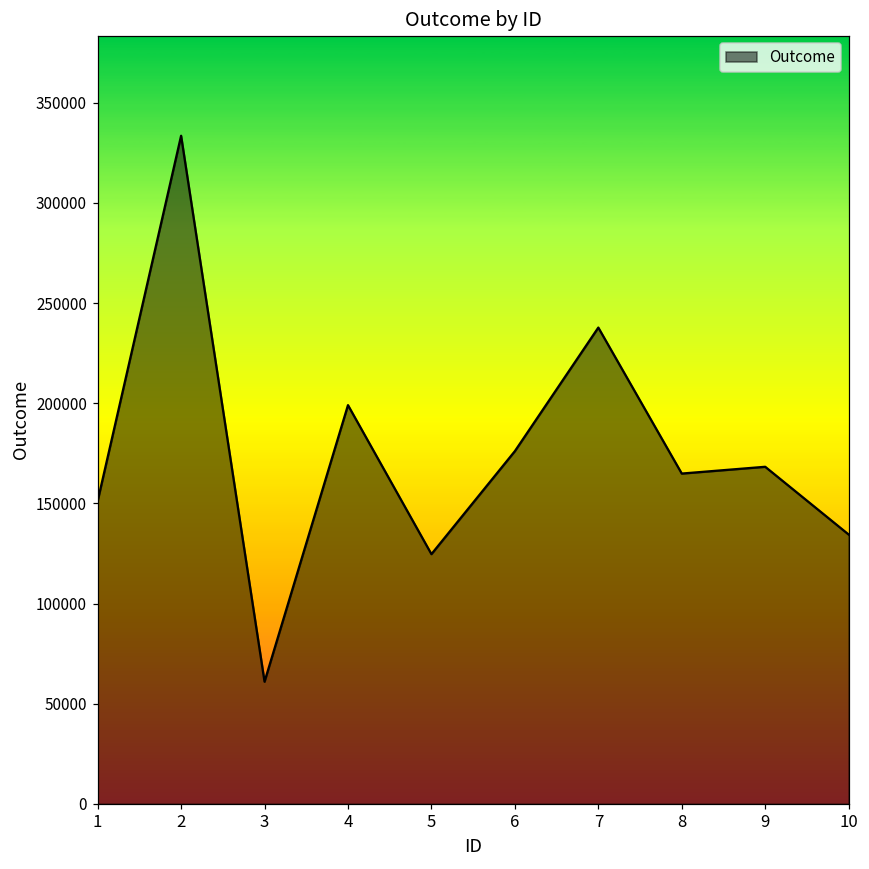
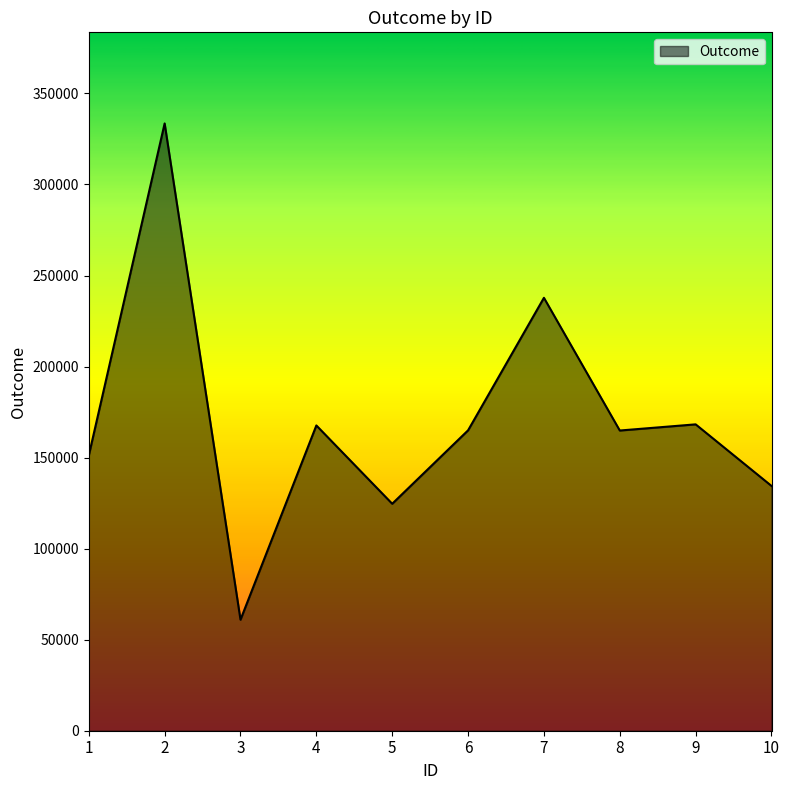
  {
    "1": 151000,
    "2": 334000,
    "3": 61000,
-   "4": 199000,
+   "4": 168000,
    "5": 125000,
-   "6": 176000,
+   "6": 165000,
    "7": 238000,
    "8": 165000,
    "9": 168000,
    "10": 134000
  }
